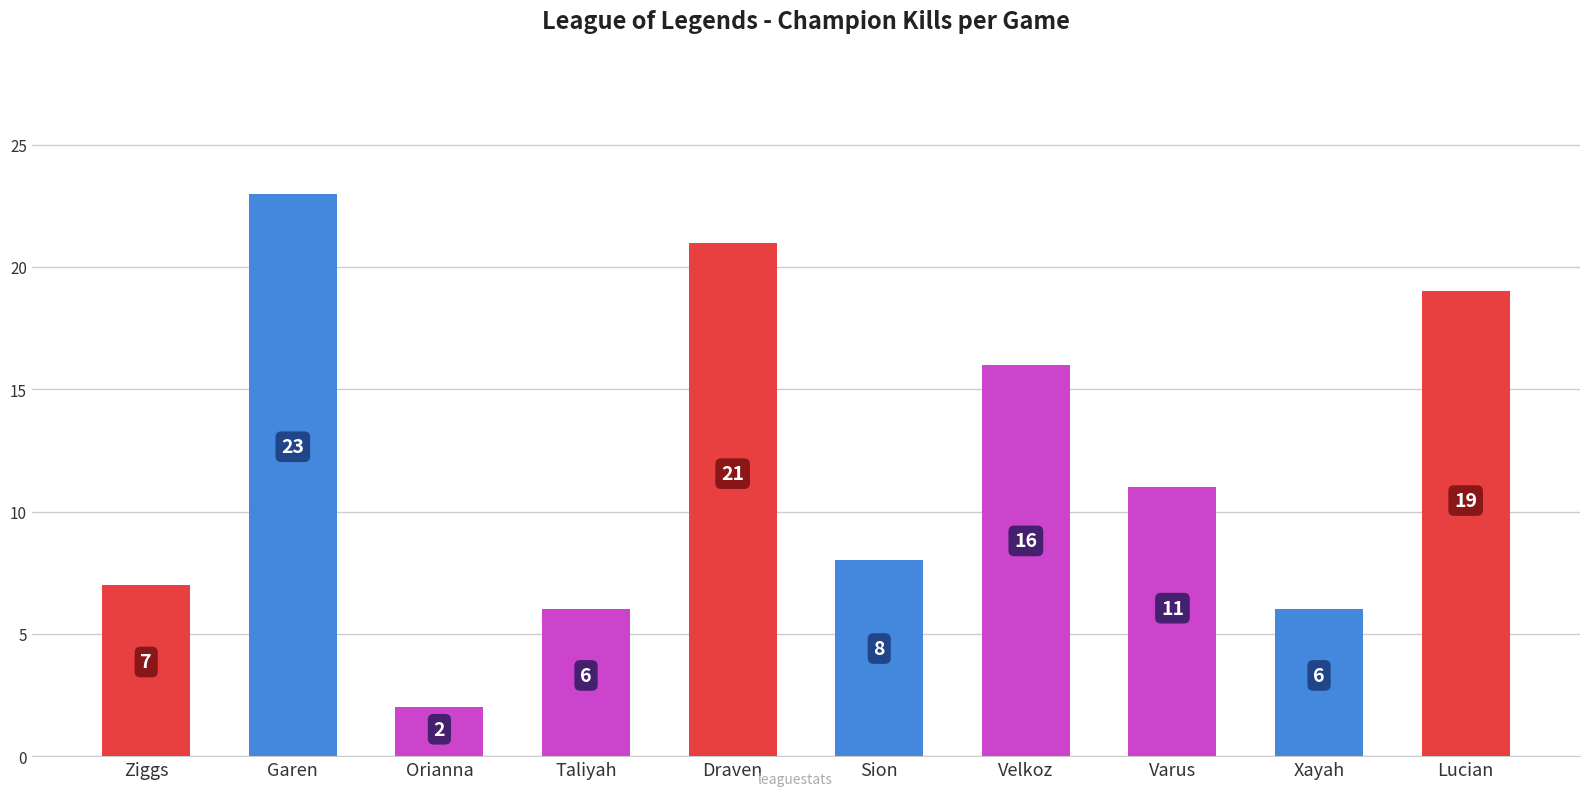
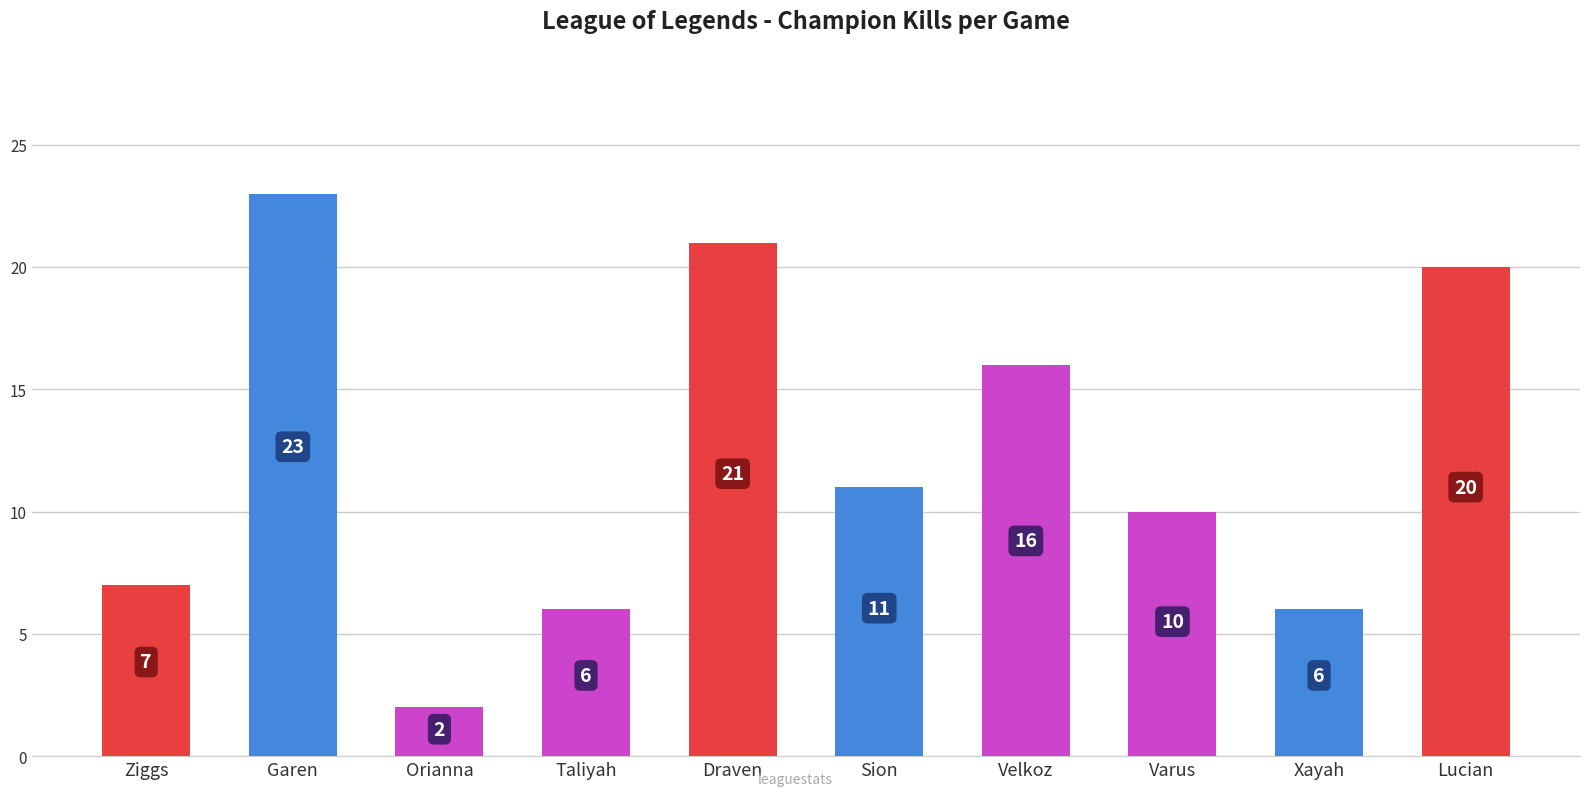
  {
-   "Sion": 8,
-   "Varus": 11,
-   "Lucian": 19
+   "Sion": 11,
+   "Varus": 10,
+   "Lucian": 20
  }
